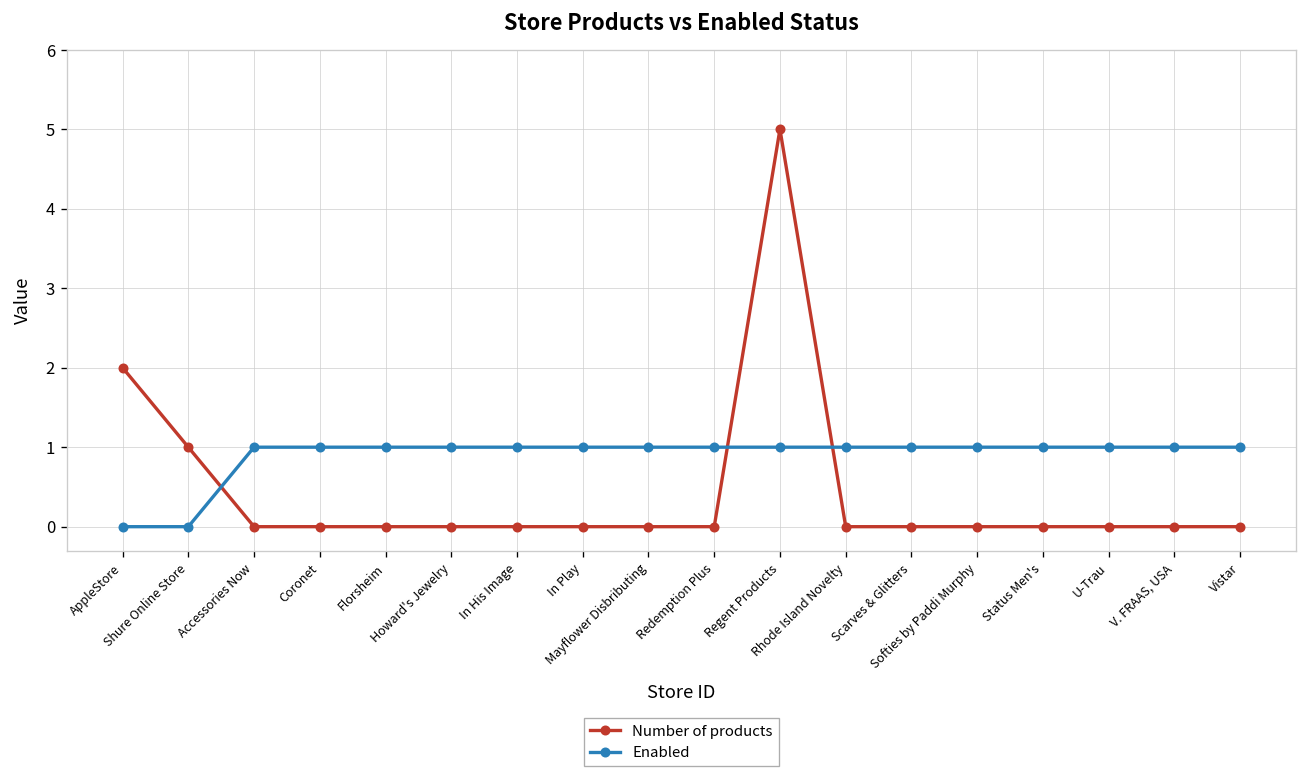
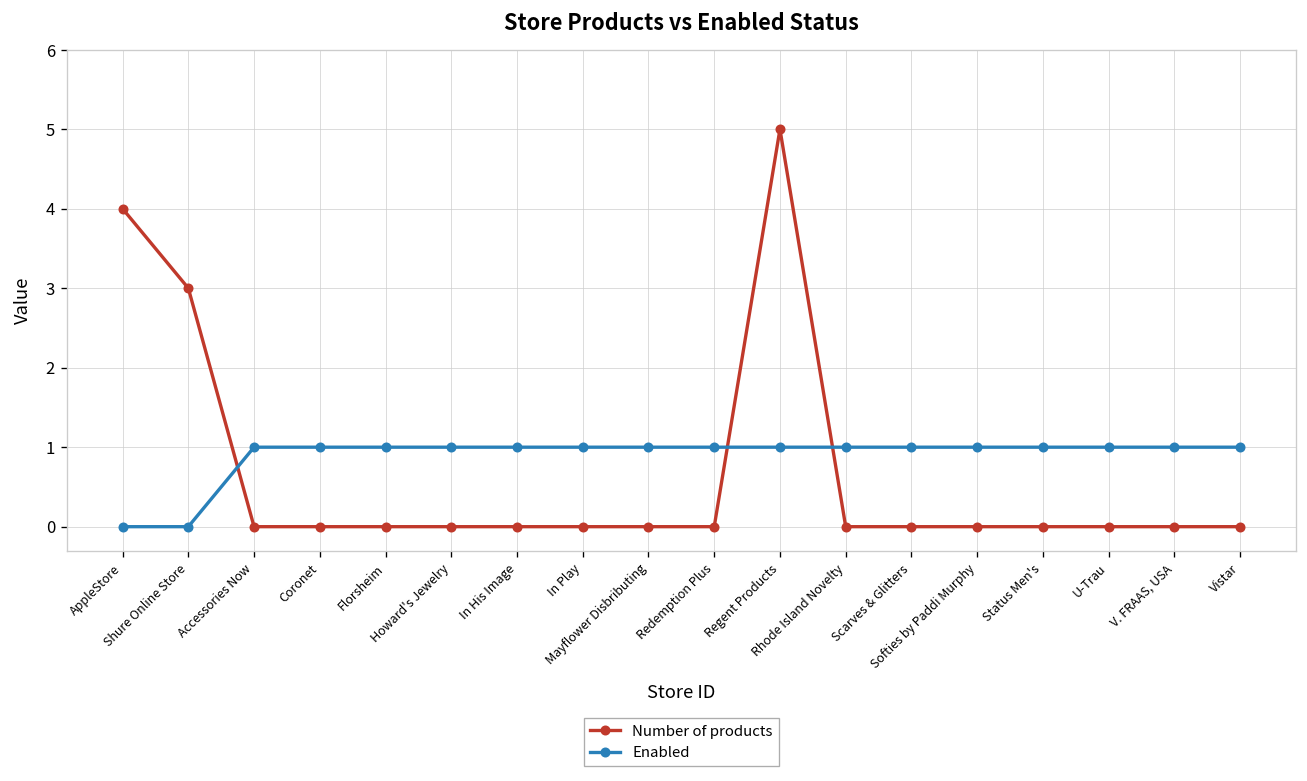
  {
    "Number of products": {
-     "AppleStore": 2,
-     "Shure Online Store": 1,
+     "AppleStore": 4,
+     "Shure Online Store": 3,
      "Accessories Now": 0,
      "Coronet": 0,
      "Florsheim": 0,
      "Howard's Jewelry": 0,
      "In His Image": 0,
      "In Play": 0,
      "Mayflower Disbributing": 0,
      "Redemption Plus": 0,
      "Regent Products": 5,
      "Rhode Island Novelty": 0,
      "Scarves & Glitters": 0,
      "Softies by Paddi Murphy": 0,
      "Status Men's": 0,
      "U-Trau": 0,
      "V. FRAAS, USA": 0,
      "Vistar": 0
    },
    "Enabled": {
      "AppleStore": 0,
      "Shure Online Store": 0,
      "Accessories Now": 1,
      "Coronet": 1,
      "Florsheim": 1,
      "Howard's Jewelry": 1,
      "In His Image": 1,
      "In Play": 1,
      "Mayflower Disbributing": 1,
      "Redemption Plus": 1,
      "Regent Products": 1,
      "Rhode Island Novelty": 1,
      "Scarves & Glitters": 1,
      "Softies by Paddi Murphy": 1,
      "Status Men's": 1,
      "U-Trau": 1,
      "V. FRAAS, USA": 1,
      "Vistar": 1
    }
  }
